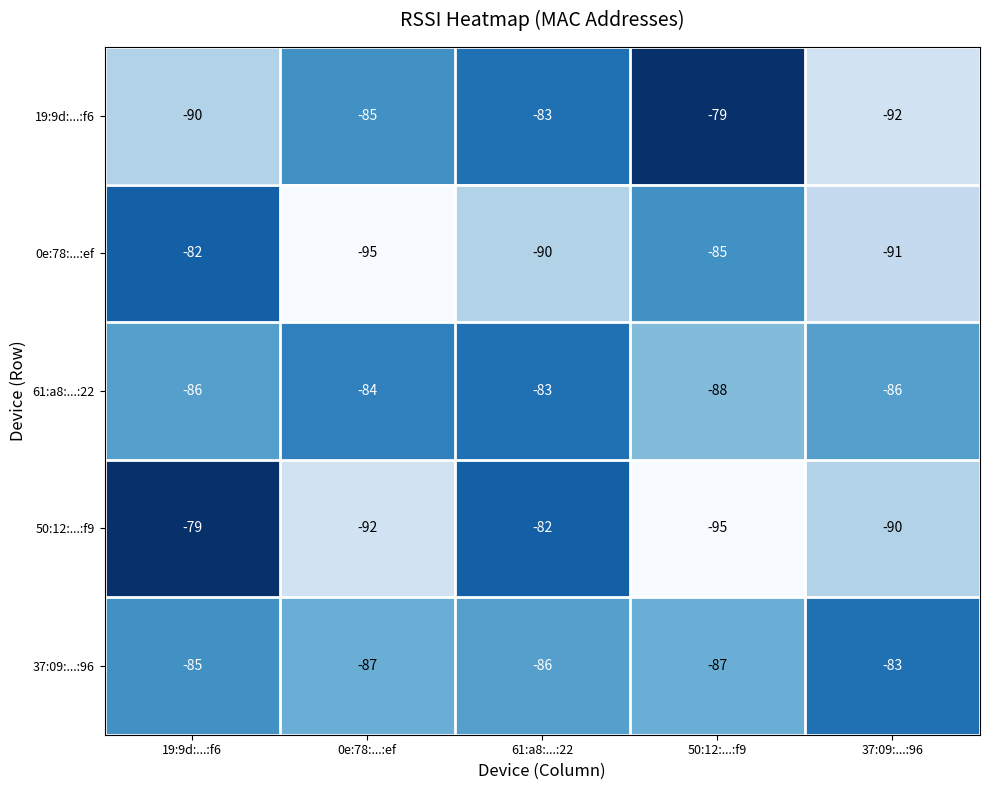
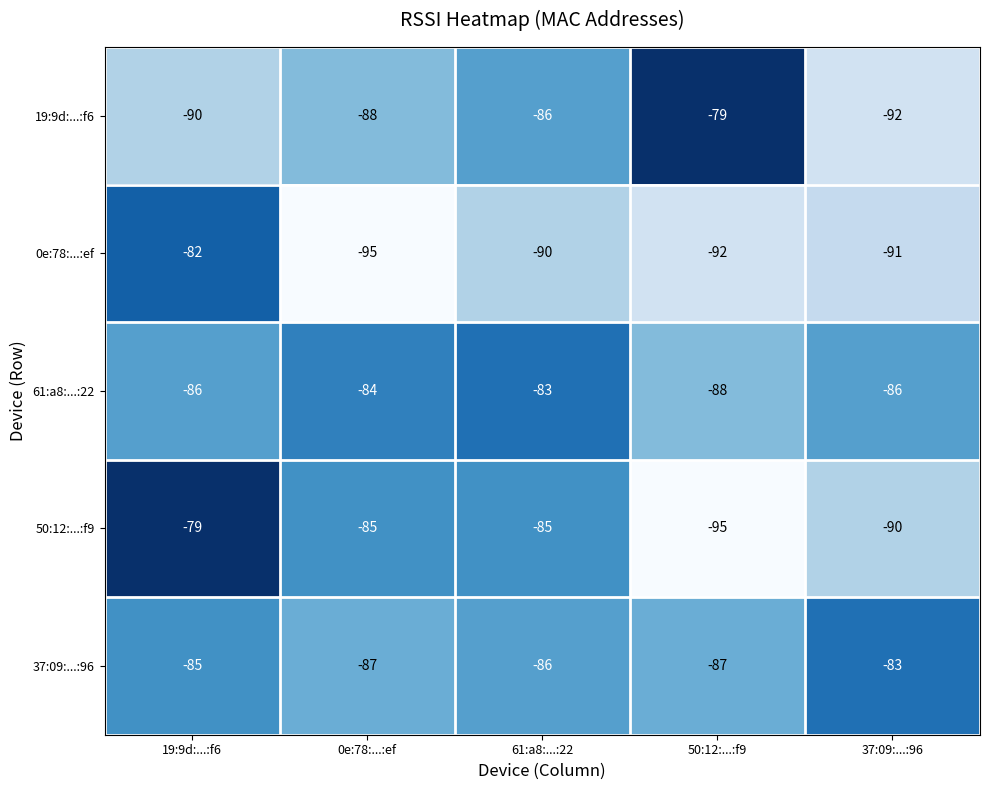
  {
    "19:9d:...:f6": {
      "19:9d:...:f6": -90,
-     "0e:78:...:ef": -85,
-     "61:a8:...:22": -83,
+     "0e:78:...:ef": -88,
+     "61:a8:...:22": -86,
      "50:12:...:f9": -79,
      "37:09:...:96": -92
    },
    "0e:78:...:ef": {
      "19:9d:...:f6": -82,
      "0e:78:...:ef": -95,
      "61:a8:...:22": -90,
-     "50:12:...:f9": -85,
+     "50:12:...:f9": -92,
      "37:09:...:96": -91
    },
    "61:a8:...:22": {
      "19:9d:...:f6": -86,
      "0e:78:...:ef": -84,
      "61:a8:...:22": -83,
      "50:12:...:f9": -88,
      "37:09:...:96": -86
    },
    "50:12:...:f9": {
      "19:9d:...:f6": -79,
-     "0e:78:...:ef": -92,
-     "61:a8:...:22": -82,
+     "0e:78:...:ef": -85,
+     "61:a8:...:22": -85,
      "50:12:...:f9": -95,
      "37:09:...:96": -90
    },
    "37:09:...:96": {
      "19:9d:...:f6": -85,
      "0e:78:...:ef": -87,
      "61:a8:...:22": -86,
      "50:12:...:f9": -87,
      "37:09:...:96": -83
    }
  }
